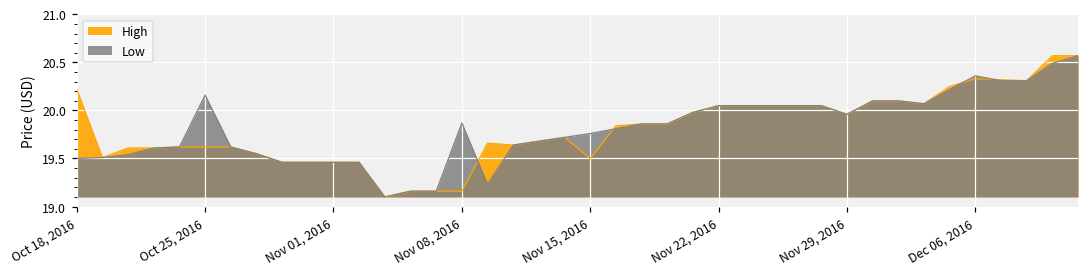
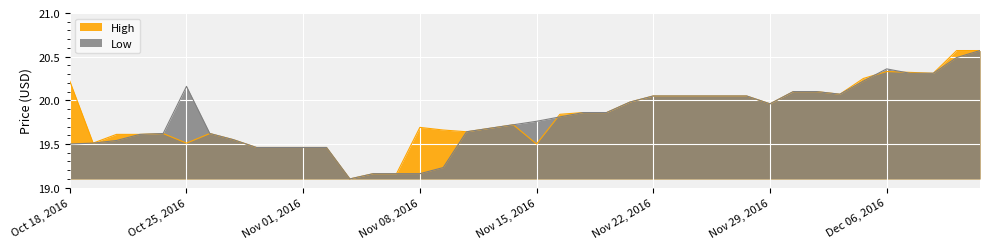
  {
    "High": {
      "Oct 18, 2016": 20.2,
-     "Oct 25, 2016": 19.6,
-     "Nov 08, 2016": 19.2,
+     "Oct 25, 2016": 19.5,
+     "Nov 08, 2016": 19.7,
      "Nov 15, 2016": 19.5,
      "Dec 06, 2016": 20.3
    },
    "Low": {
      "Oct 18, 2016": 19.5,
      "Oct 25, 2016": 20.2,
-     "Nov 08, 2016": 19.9,
+     "Nov 08, 2016": 19.2,
      "Nov 15, 2016": 19.8,
      "Dec 06, 2016": 20.4
    }
  }
